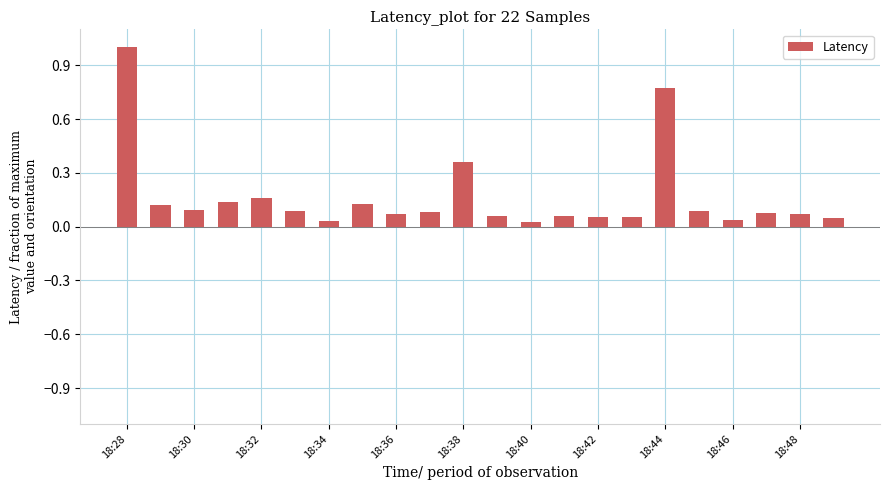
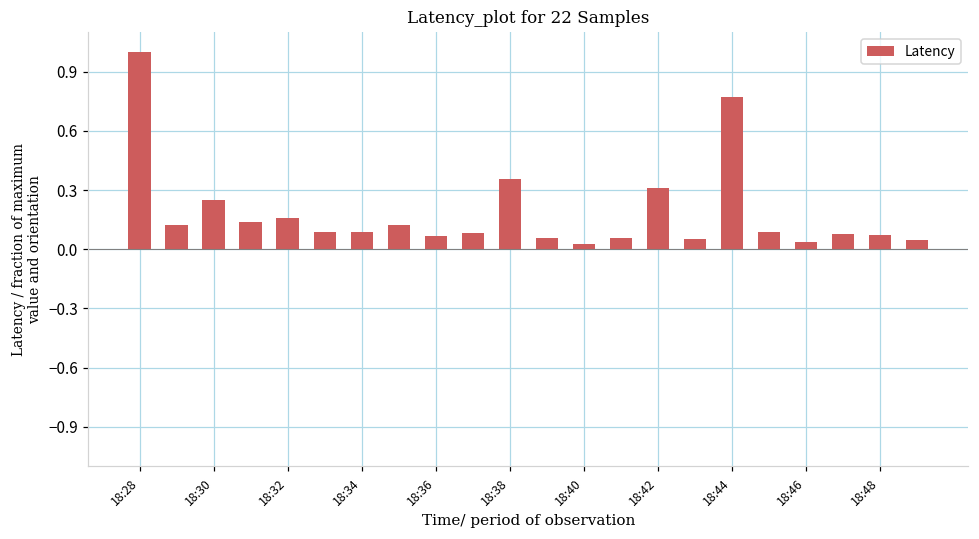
  {
    "18:28": 1.00,
-   "18:30": 0.10,
+   "18:30": 0.25,
    "18:32": 0.16,
-   "18:34": 0.03,
+   "18:34": 0.09,
    "18:36": 0.07,
    "18:38": 0.36,
    "18:40": 0.03,
-   "18:42": 0.05,
+   "18:42": 0.31,
    "18:44": 0.77,
    "18:46": 0.04,
    "18:48": 0.07
  }
